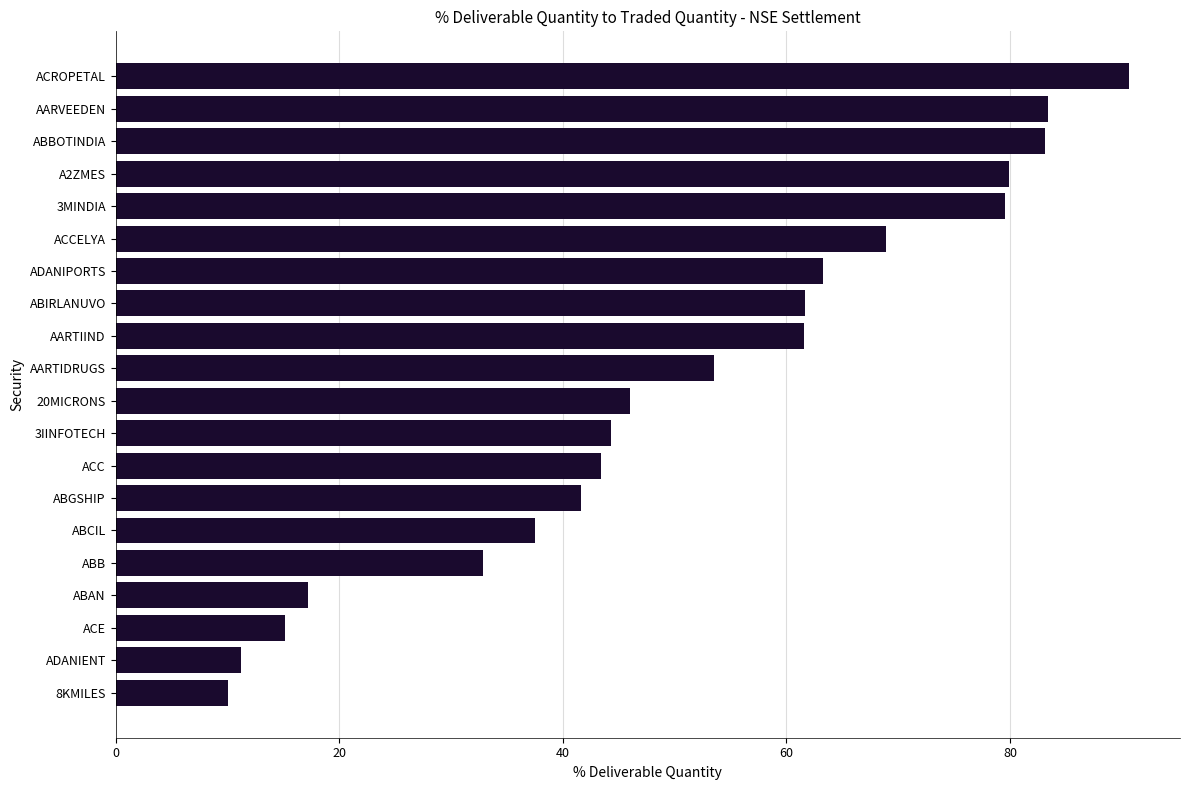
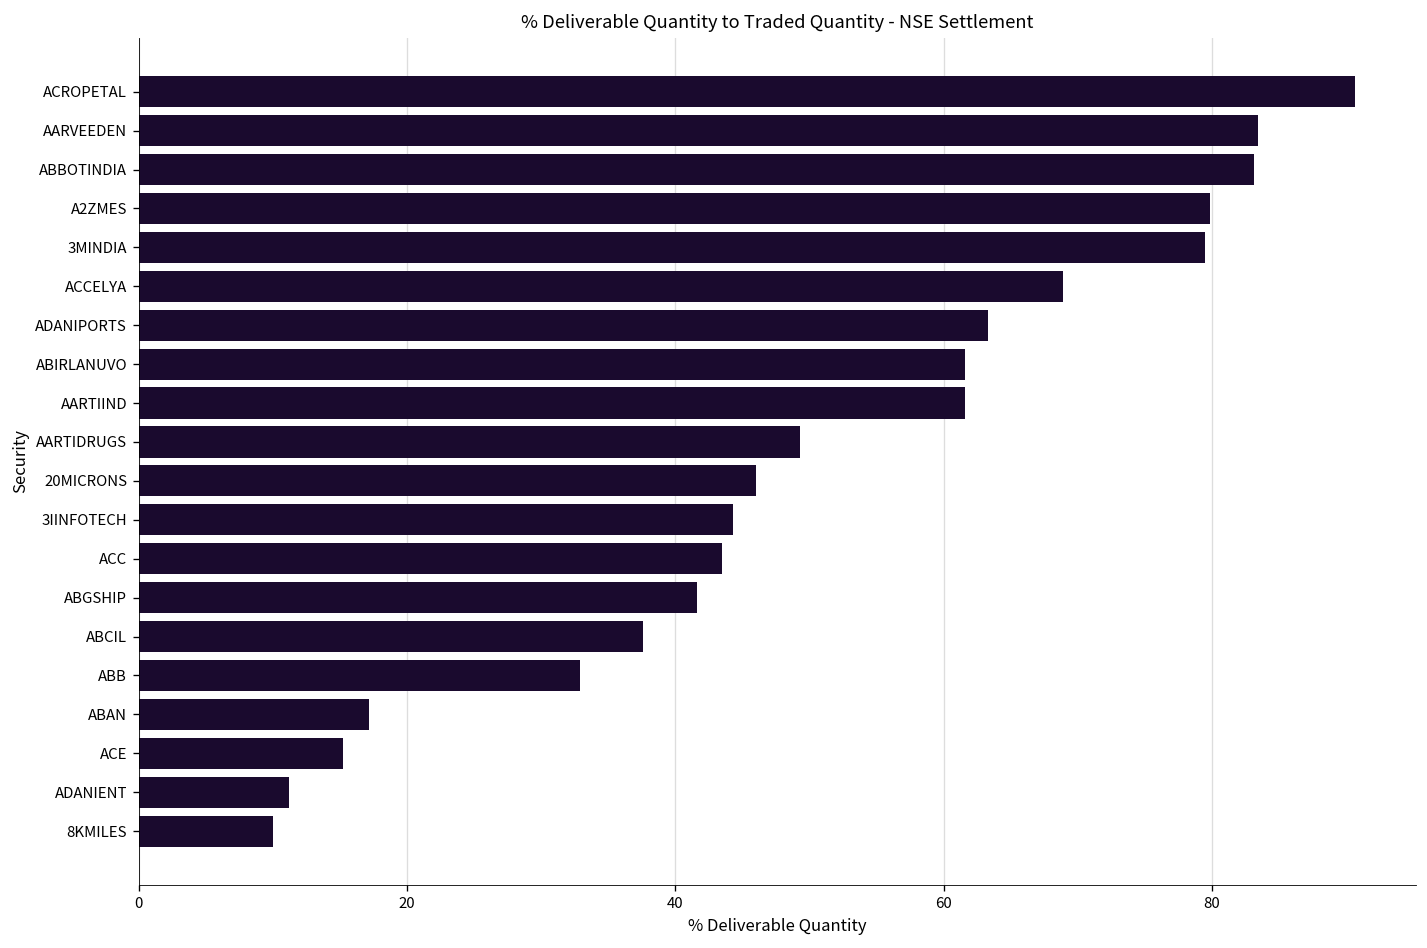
  {
    "ACROPETAL": 90.7,
    "AARVEEDEN": 83.4,
    "ABBOTINDIA": 83.1,
    "A2ZMES": 79.9,
    "3MINDIA": 79.5,
    "ACCELYA": 68.9,
    "ADANIPORTS": 63.3,
    "ABIRLANUVO": 61.6,
    "AARTIIND": 61.6,
-   "AARTIDRUGS": 53.5,
+   "AARTIDRUGS": 49.3,
    "20MICRONS": 46.0,
    "3IINFOTECH": 44.3,
    "ACC": 43.5,
    "ABGSHIP": 41.6,
    "ABCIL": 37.6,
    "ABB": 32.9,
    "ABAN": 17.2,
    "ACE": 15.2,
    "ADANIENT": 11.2,
    "8KMILES": 10.0
  }
